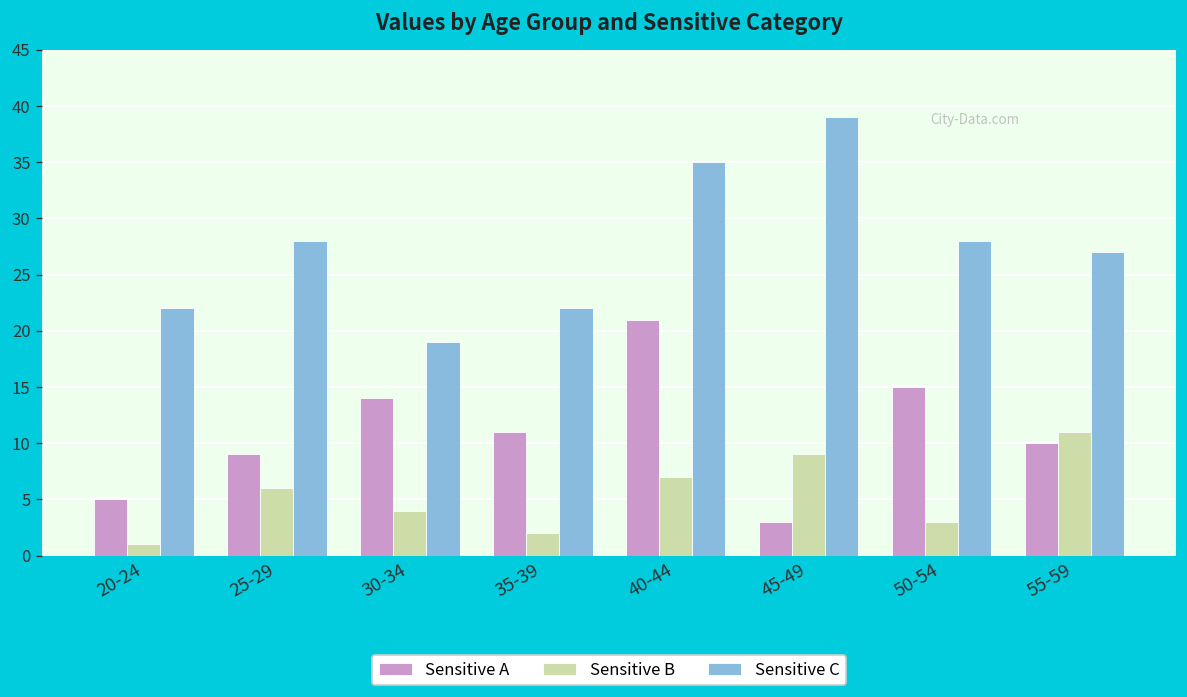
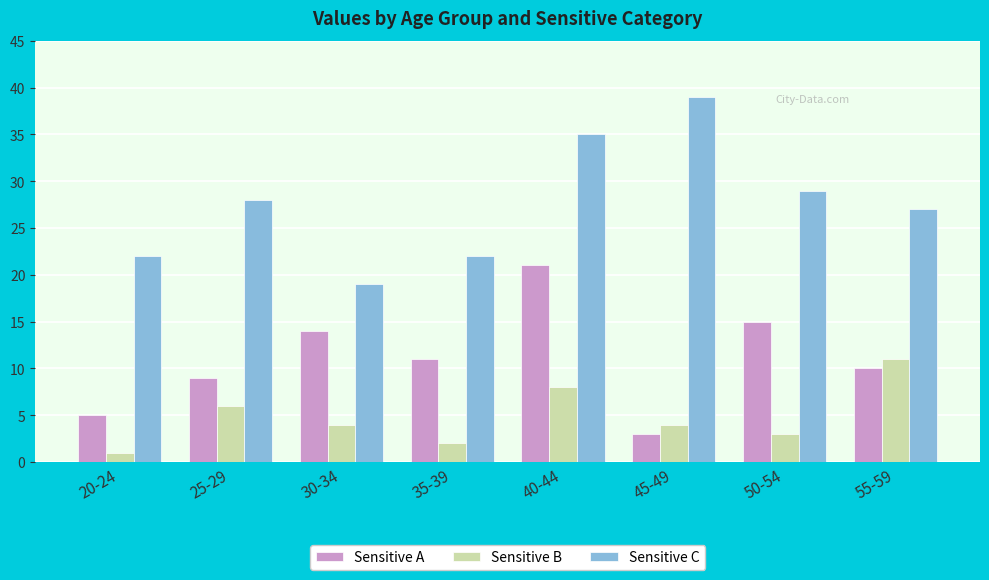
  {
    "Sensitive A": {
      "20-24": 5,
      "25-29": 9,
      "30-34": 14,
      "35-39": 11,
      "40-44": 21,
      "45-49": 3,
      "50-54": 15,
      "55-59": 10
    },
    "Sensitive B": {
      "20-24": 1,
      "25-29": 6,
      "30-34": 4,
      "35-39": 2,
-     "40-44": 7,
-     "45-49": 9,
+     "40-44": 8,
+     "45-49": 4,
      "50-54": 3,
      "55-59": 11
    },
    "Sensitive C": {
      "20-24": 22,
      "25-29": 28,
      "30-34": 19,
      "35-39": 22,
      "40-44": 35,
      "45-49": 39,
-     "50-54": 28,
+     "50-54": 29,
      "55-59": 27
    }
  }
